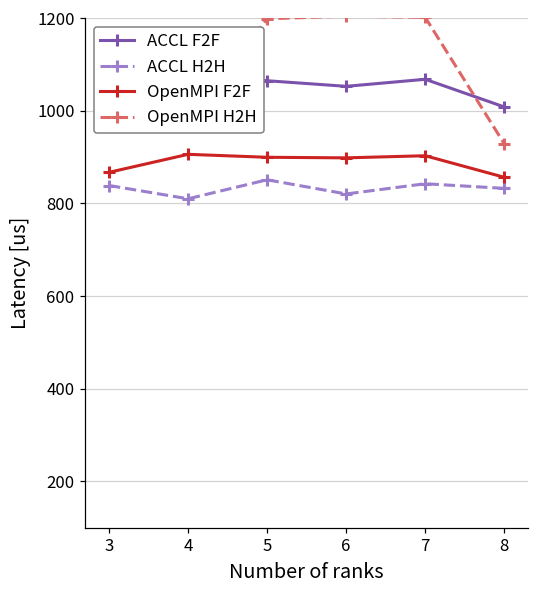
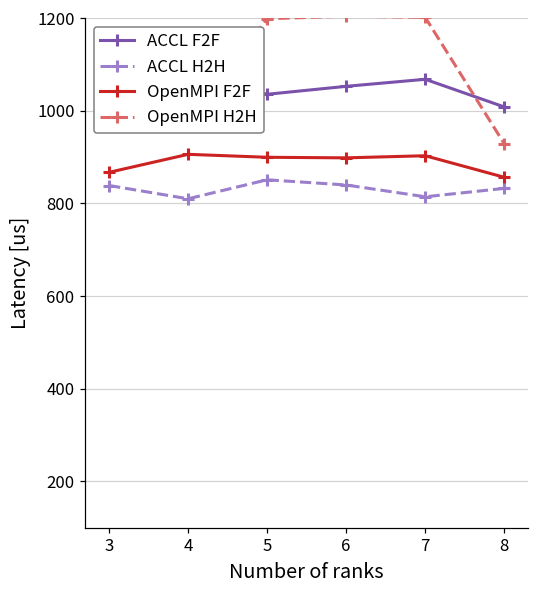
  {
    "ACCL F2F": {
-     "5": 1060,
+     "5": 1040,
      "6": 1050,
      "7": 1070,
      "8": 1010
    },
    "ACCL H2H": {
      "3": 840,
      "4": 810,
      "5": 850,
-     "6": 820,
-     "7": 840,
+     "6": 840,
+     "7": 810,
      "8": 830
    },
    "OpenMPI F2F": {
      "3": 870,
      "4": 910,
      "5": 900,
      "6": 900,
      "7": 900,
      "8": 860
    },
    "OpenMPI H2H": {
      "5": 1200,
      "6": 1200,
      "7": 1200,
      "8": 930
    }
  }
